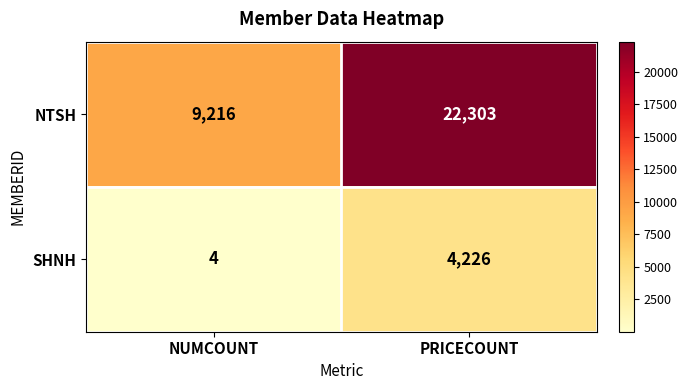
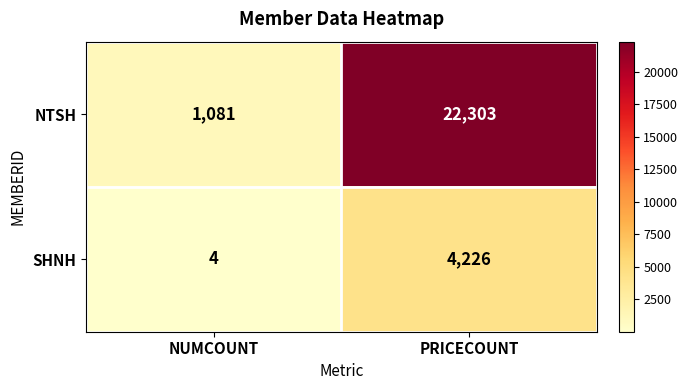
  {
    "NTSH": {
-     "NUMCOUNT": "9,216",
+     "NUMCOUNT": "1,081",
      "PRICECOUNT": "22,303"
    },
    "SHNH": {
      "NUMCOUNT": "4",
      "PRICECOUNT": "4,226"
    }
  }
